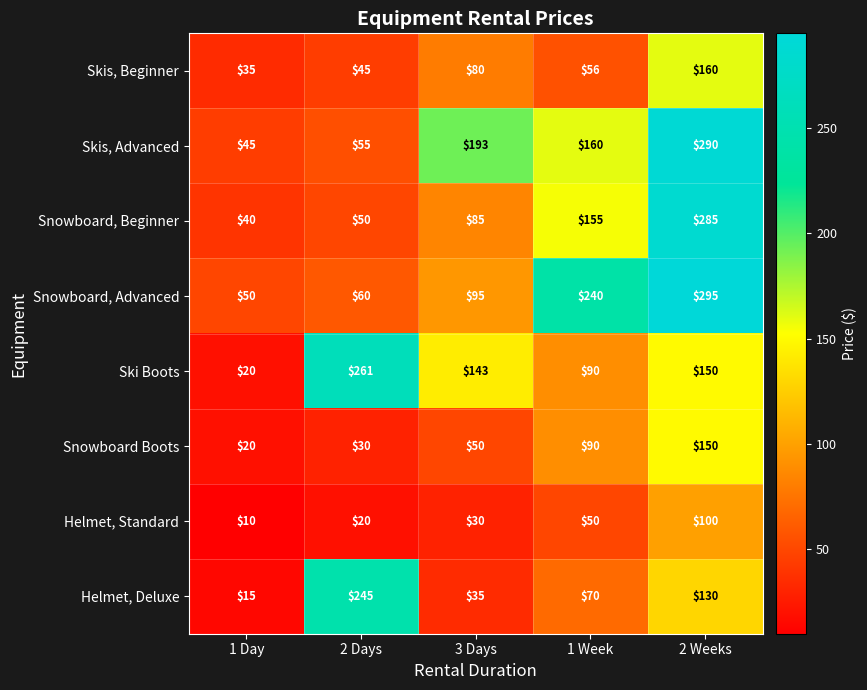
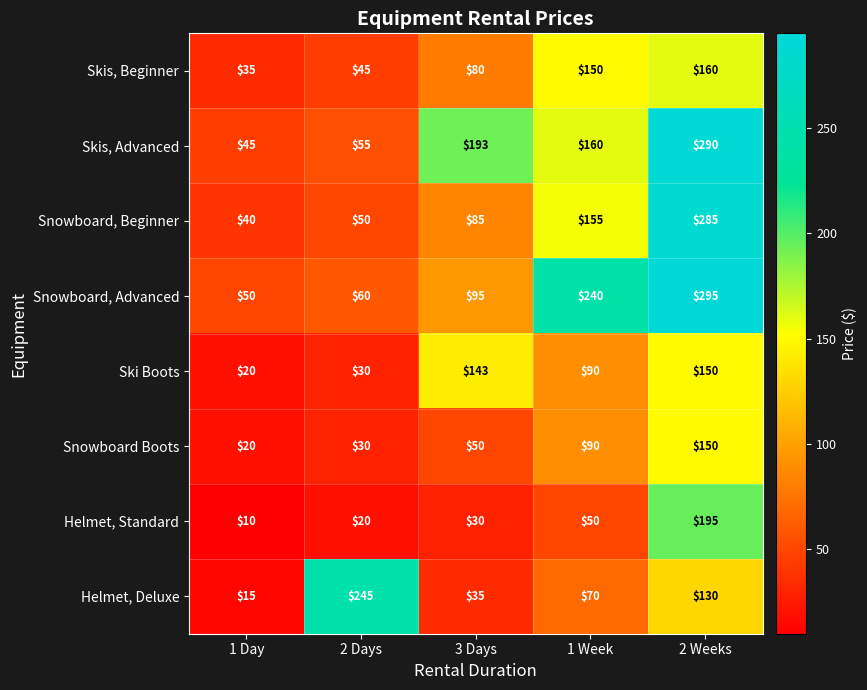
  {
    "Skis, Beginner": {
      "1 Day": "$35",
      "2 Days": "$45",
      "3 Days": "$80",
-     "1 Week": "$56",
+     "1 Week": "$150",
      "2 Weeks": "$160"
    },
    "Skis, Advanced": {
      "1 Day": "$45",
      "2 Days": "$55",
      "3 Days": "$193",
      "1 Week": "$160",
      "2 Weeks": "$290"
    },
    "Snowboard, Beginner": {
      "1 Day": "$40",
      "2 Days": "$50",
      "3 Days": "$85",
      "1 Week": "$155",
      "2 Weeks": "$285"
    },
    "Snowboard, Advanced": {
      "1 Day": "$50",
      "2 Days": "$60",
      "3 Days": "$95",
      "1 Week": "$240",
      "2 Weeks": "$295"
    },
    "Ski Boots": {
      "1 Day": "$20",
-     "2 Days": "$261",
+     "2 Days": "$30",
      "3 Days": "$143",
      "1 Week": "$90",
      "2 Weeks": "$150"
    },
    "Snowboard Boots": {
      "1 Day": "$20",
      "2 Days": "$30",
      "3 Days": "$50",
      "1 Week": "$90",
      "2 Weeks": "$150"
    },
    "Helmet, Standard": {
      "1 Day": "$10",
      "2 Days": "$20",
      "3 Days": "$30",
      "1 Week": "$50",
-     "2 Weeks": "$100"
+     "2 Weeks": "$195"
    },
    "Helmet, Deluxe": {
      "1 Day": "$15",
      "2 Days": "$245",
      "3 Days": "$35",
      "1 Week": "$70",
      "2 Weeks": "$130"
    }
  }
